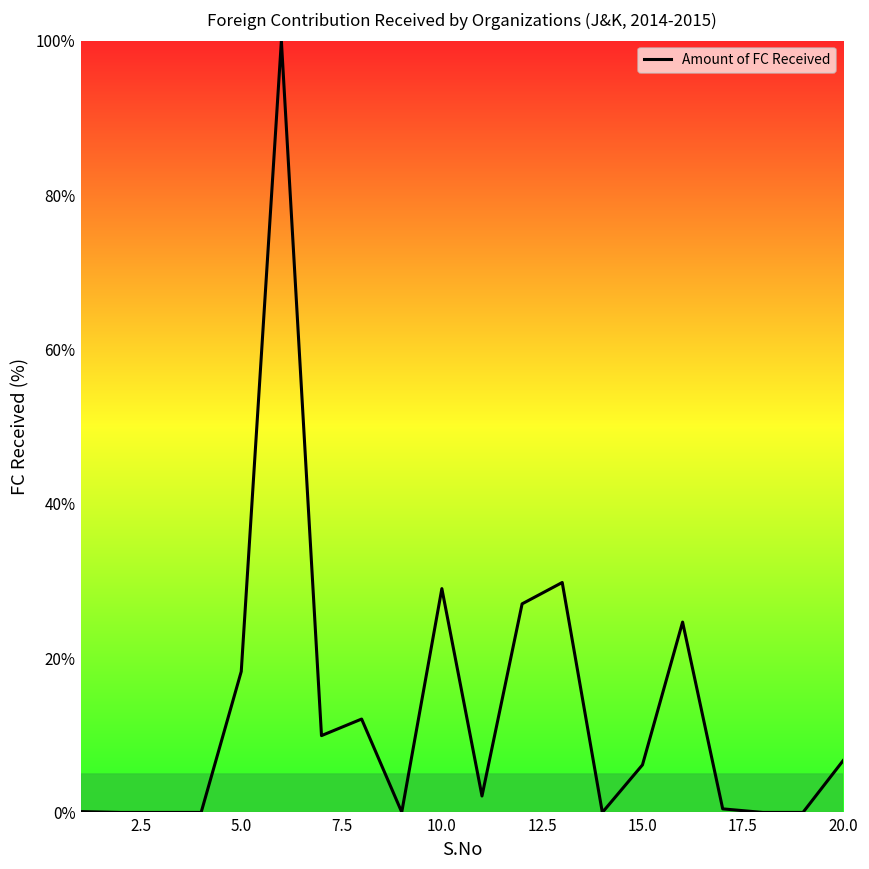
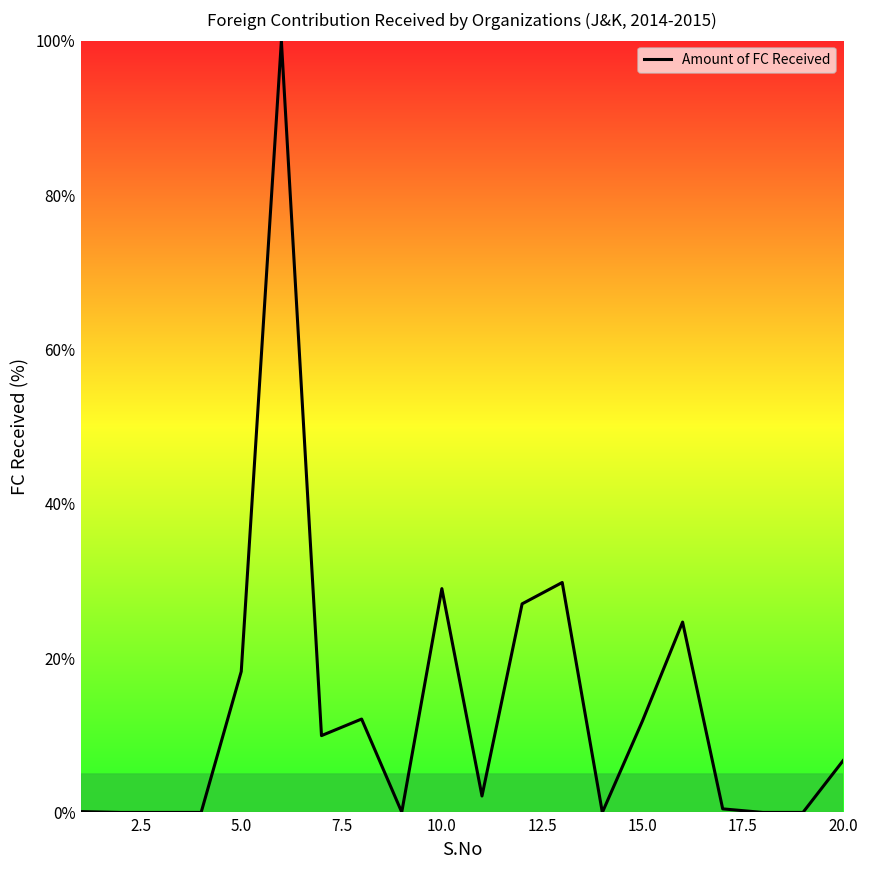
  {
    "5.0": "18%",
    "10.0": "29%",
-   "15.0": "6%",
+   "15.0": "12%",
    "20.0": "7%"
  }
